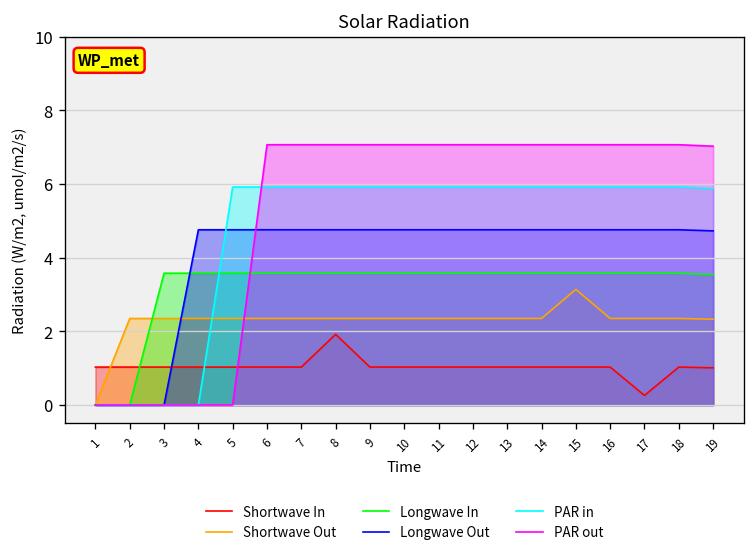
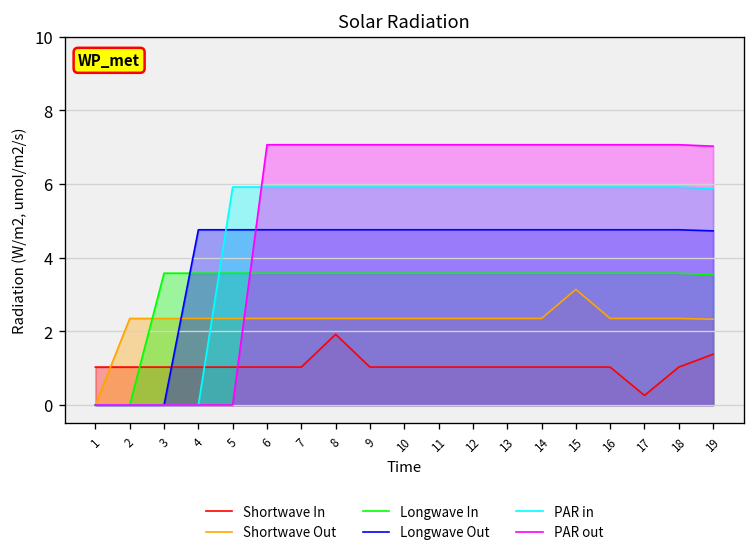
  {
    "Shortwave In": {
      "1": 1.0,
      "2": 1.0,
      "3": 1.0,
      "4": 1.0,
      "5": 1.0,
      "6": 1.0,
      "7": 1.0,
      "8": 1.9,
      "9": 1.0,
      "10": 1.0,
      "11": 1.0,
      "12": 1.0,
      "13": 1.0,
      "14": 1.0,
      "15": 1.0,
      "16": 1.0,
      "17": 0.3,
      "18": 1.0,
-     "19": 1.0
+     "19": 1.4
    },
    "Shortwave Out": {
      "2": 2.4,
      "3": 2.4,
      "4": 2.4,
      "5": 2.4,
      "6": 2.4,
      "7": 2.4,
      "8": 2.4,
      "9": 2.4,
      "10": 2.4,
      "11": 2.4,
      "12": 2.4,
      "13": 2.4,
      "14": 2.4,
      "15": 3.1,
      "16": 2.4,
      "17": 2.4,
      "18": 2.4,
      "19": 2.3
    },
    "Longwave In": {
      "3": 3.6,
      "4": 3.6,
      "5": 3.6,
      "6": 3.6,
      "7": 3.6,
      "8": 3.6,
      "9": 3.6,
      "10": 3.6,
      "11": 3.6,
      "12": 3.6,
      "13": 3.6,
      "14": 3.6,
      "15": 3.6,
      "16": 3.6,
      "17": 3.6,
      "18": 3.6,
      "19": 3.5
    },
    "Longwave Out": {
      "4": 4.8,
      "5": 4.8,
      "6": 4.8,
      "7": 4.8,
      "8": 4.8,
      "9": 4.8,
      "10": 4.8,
      "11": 4.8,
      "12": 4.8,
      "13": 4.8,
      "14": 4.8,
      "15": 4.8,
      "16": 4.8,
      "17": 4.8,
      "18": 4.8,
      "19": 4.7
    },
    "PAR in": {
      "5": 5.9,
      "6": 5.9,
      "7": 5.9,
      "8": 5.9,
      "9": 5.9,
      "10": 5.9,
      "11": 5.9,
      "12": 5.9,
      "13": 5.9,
      "14": 5.9,
      "15": 5.9,
      "16": 5.9,
      "17": 5.9,
      "18": 5.9,
      "19": 5.9
    },
    "PAR out": {
      "5": 0.0,
      "6": 7.1,
      "7": 7.1,
      "8": 7.1,
      "9": 7.1,
      "10": 7.1,
      "11": 7.1,
      "12": 7.1,
      "13": 7.1,
      "14": 7.1,
      "15": 7.1,
      "16": 7.1,
      "17": 7.1,
      "18": 7.1,
      "19": 7.0
    }
  }
